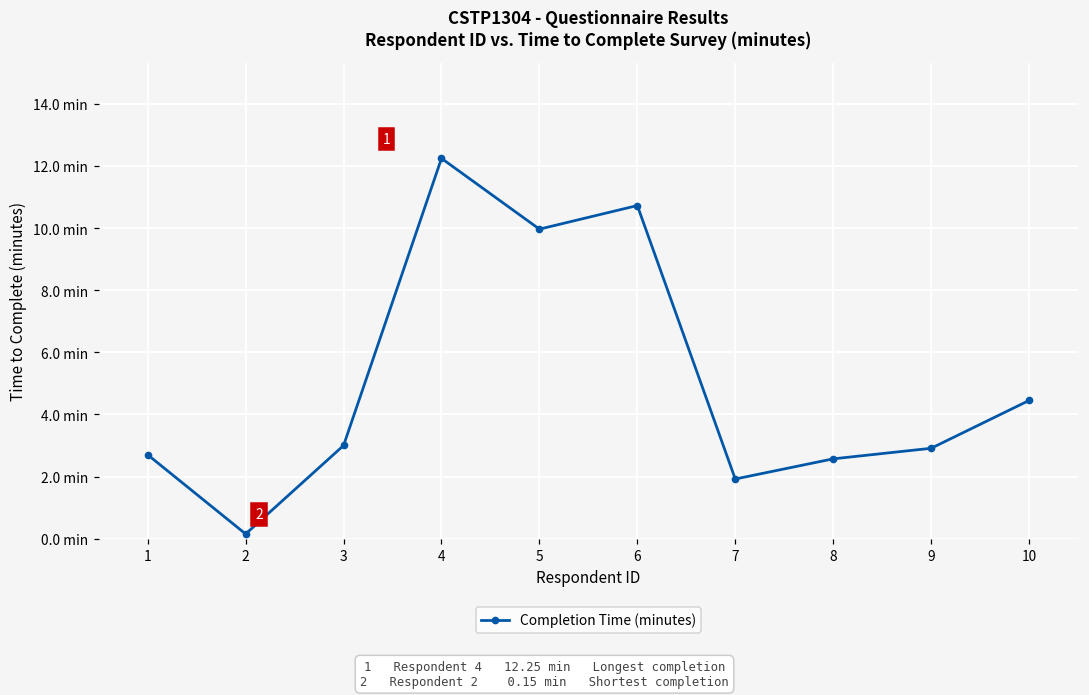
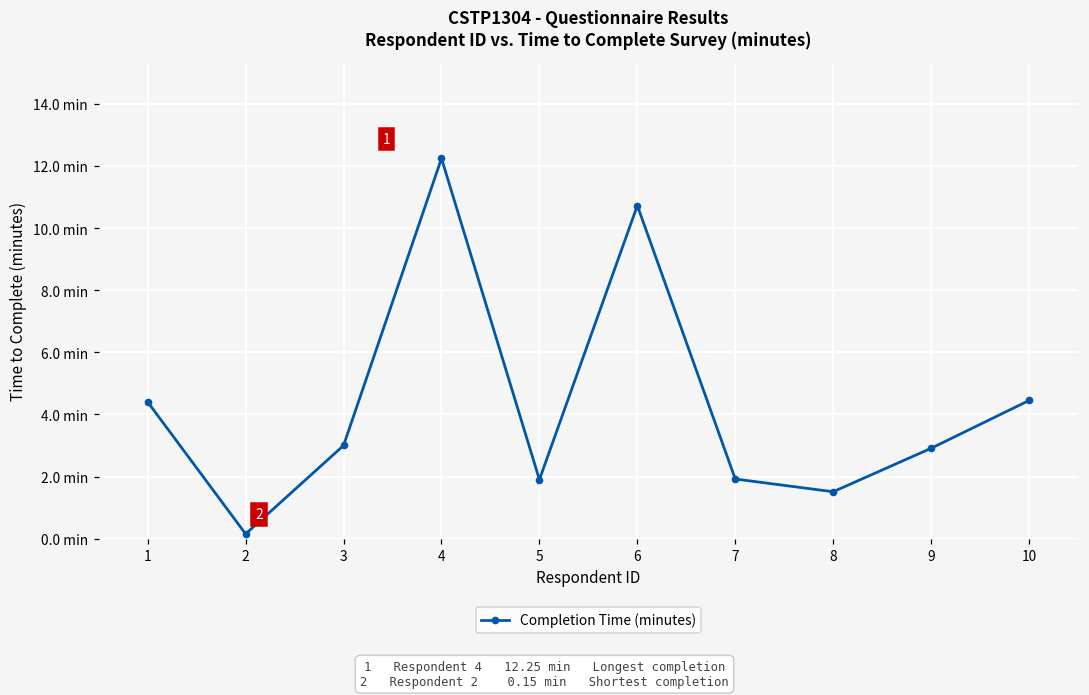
  {
-   "1": "2.7 min",
+   "1": "4.4 min",
    "3": "3.0 min",
    "4": "12.3 min",
-   "5": "10.0 min",
+   "5": "1.9 min",
    "6": "10.7 min",
    "7": "1.9 min",
-   "8": "2.6 min",
+   "8": "1.5 min",
    "9": "2.9 min",
    "10": "4.5 min"
  }
